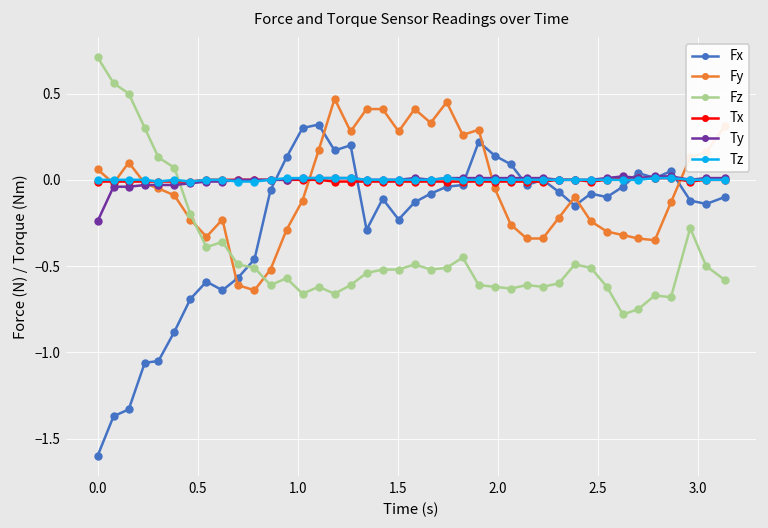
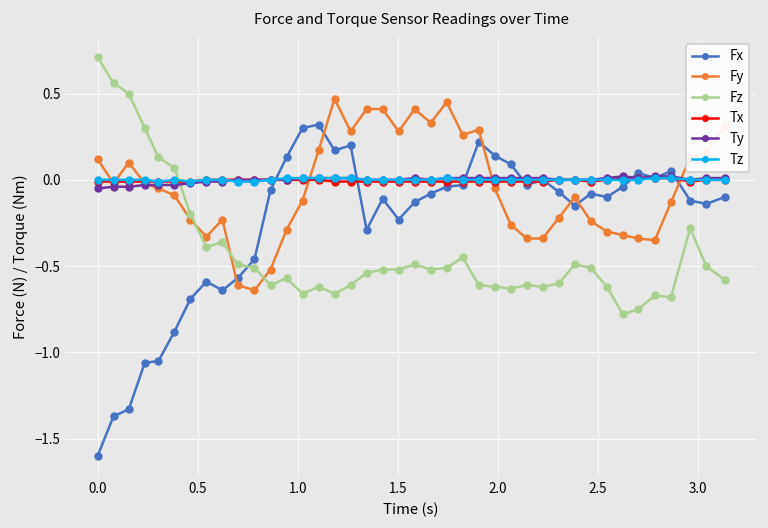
  {
    "Fx": {
      "0.0": -1.60
    },
    "Fy": {
-     "0.0": 0.06
+     "0.0": 0.12
    },
    "Fz": {
      "0.0": 0.71
    },
    "Ty": {
-     "0.0": -0.24
+     "0.0": -0.05
    }
  }
